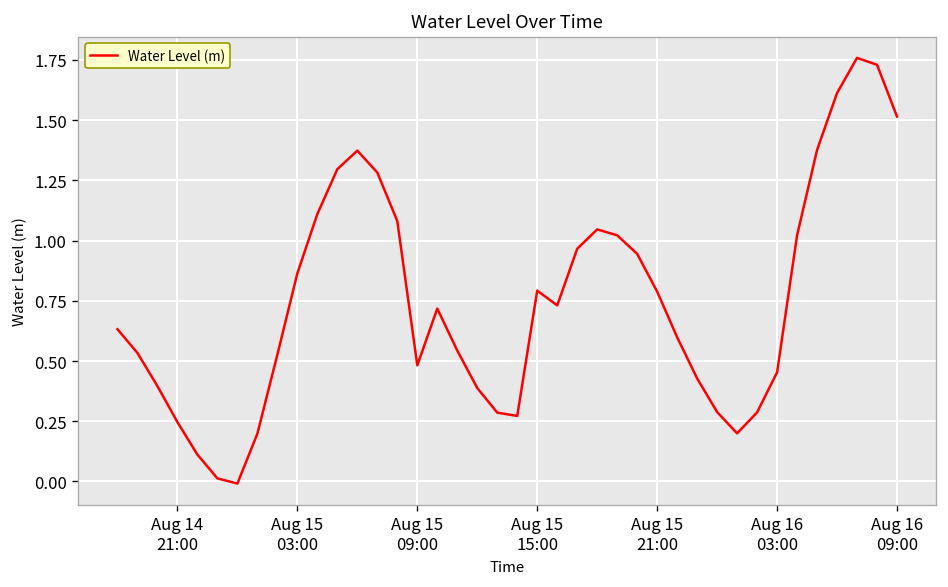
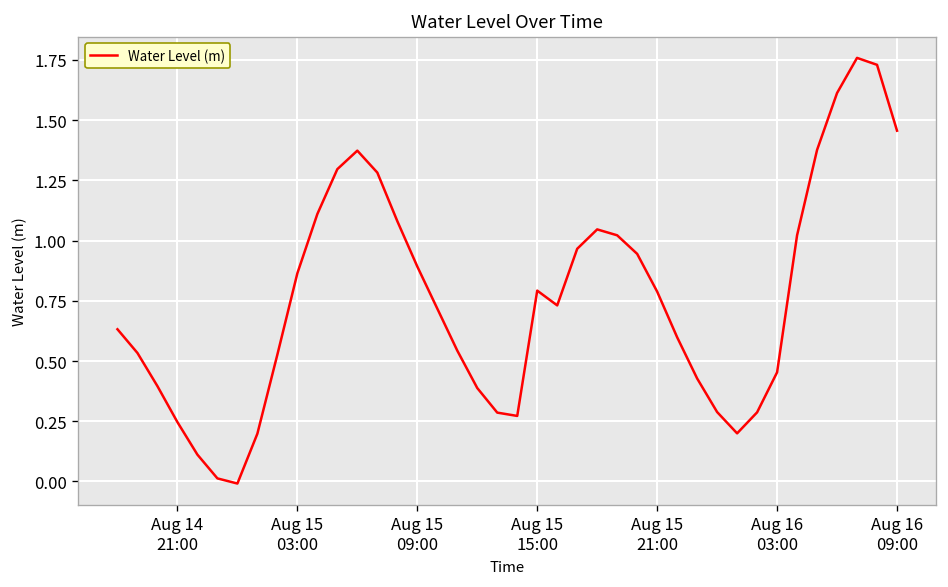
  {
    "Aug 14 21:00": 0.25,
    "Aug 15 03:00": 0.86,
-   "Aug 15 09:00": 0.48,
+   "Aug 15 09:00": 0.89,
    "Aug 15 15:00": 0.79,
    "Aug 15 21:00": 0.79,
    "Aug 16 03:00": 0.45,
-   "Aug 16 09:00": 1.51
+   "Aug 16 09:00": 1.46
  }
